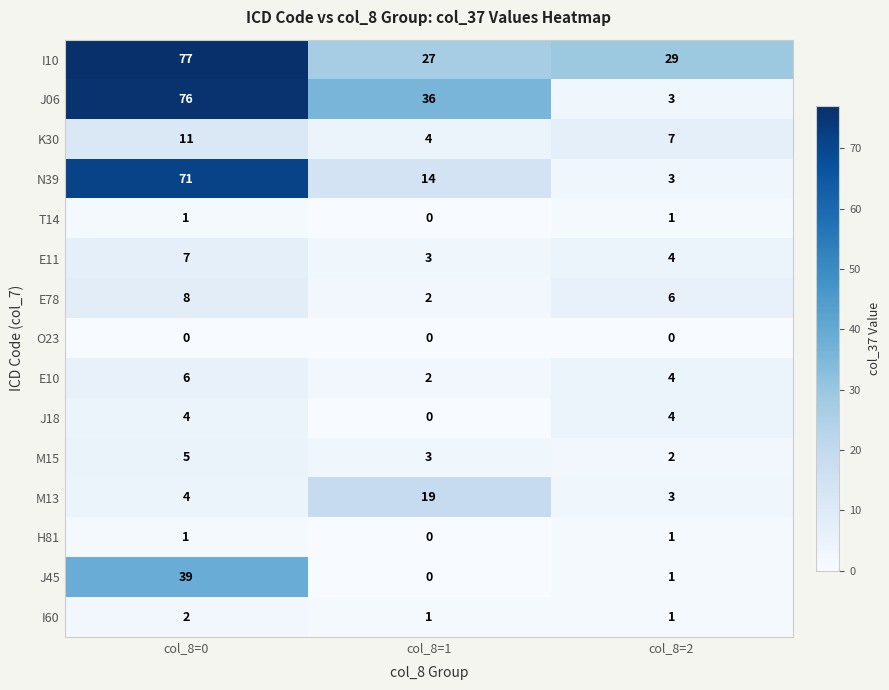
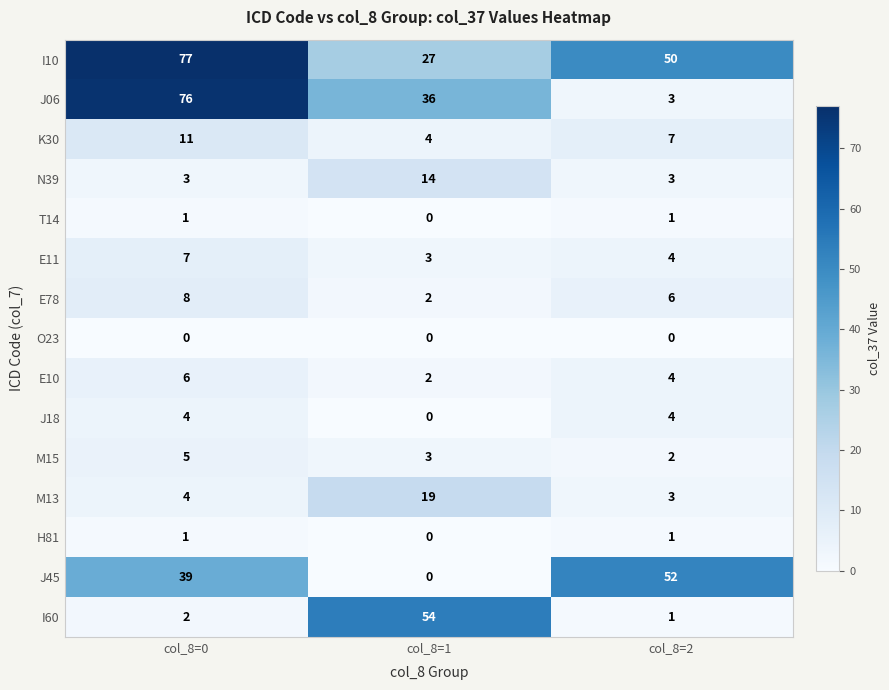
  {
    "I10": {
      "col_8=0": 77,
      "col_8=1": 27,
-     "col_8=2": 29
+     "col_8=2": 50
    },
    "J06": {
      "col_8=0": 76,
      "col_8=1": 36,
      "col_8=2": 3
    },
    "K30": {
      "col_8=0": 11,
      "col_8=1": 4,
      "col_8=2": 7
    },
    "N39": {
-     "col_8=0": 71,
+     "col_8=0": 3,
      "col_8=1": 14,
      "col_8=2": 3
    },
    "T14": {
      "col_8=0": 1,
      "col_8=1": 0,
      "col_8=2": 1
    },
    "E11": {
      "col_8=0": 7,
      "col_8=1": 3,
      "col_8=2": 4
    },
    "E78": {
      "col_8=0": 8,
      "col_8=1": 2,
      "col_8=2": 6
    },
    "O23": {
      "col_8=0": 0,
      "col_8=1": 0,
      "col_8=2": 0
    },
    "E10": {
      "col_8=0": 6,
      "col_8=1": 2,
      "col_8=2": 4
    },
    "J18": {
      "col_8=0": 4,
      "col_8=1": 0,
      "col_8=2": 4
    },
    "M15": {
      "col_8=0": 5,
      "col_8=1": 3,
      "col_8=2": 2
    },
    "M13": {
      "col_8=0": 4,
      "col_8=1": 19,
      "col_8=2": 3
    },
    "H81": {
      "col_8=0": 1,
      "col_8=1": 0,
      "col_8=2": 1
    },
    "J45": {
      "col_8=0": 39,
      "col_8=1": 0,
-     "col_8=2": 1
+     "col_8=2": 52
    },
    "I60": {
      "col_8=0": 2,
-     "col_8=1": 1,
+     "col_8=1": 54,
      "col_8=2": 1
    }
  }
